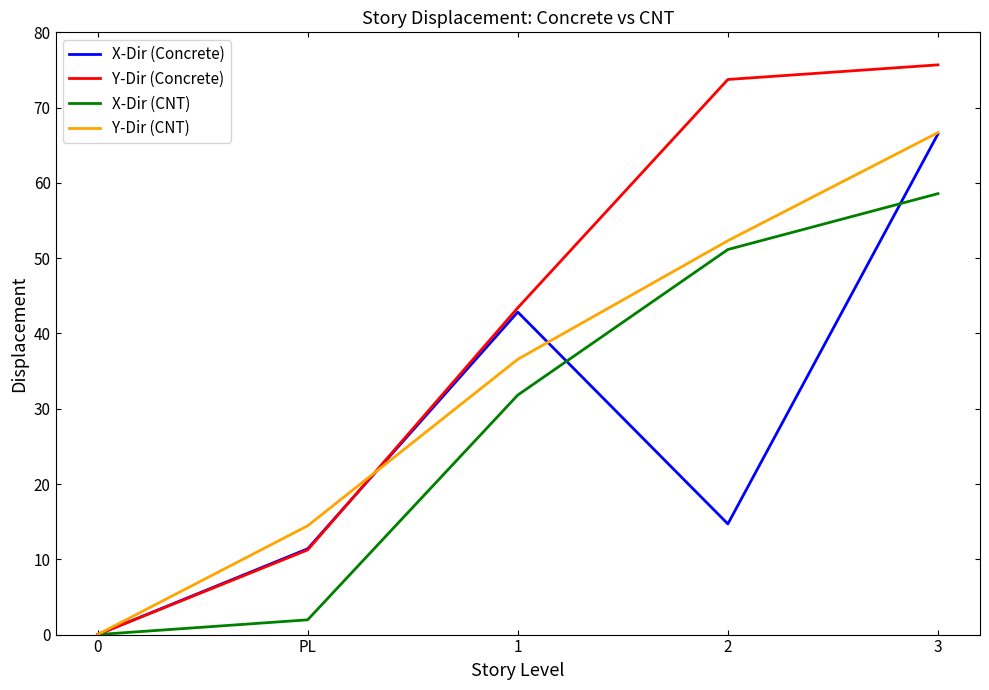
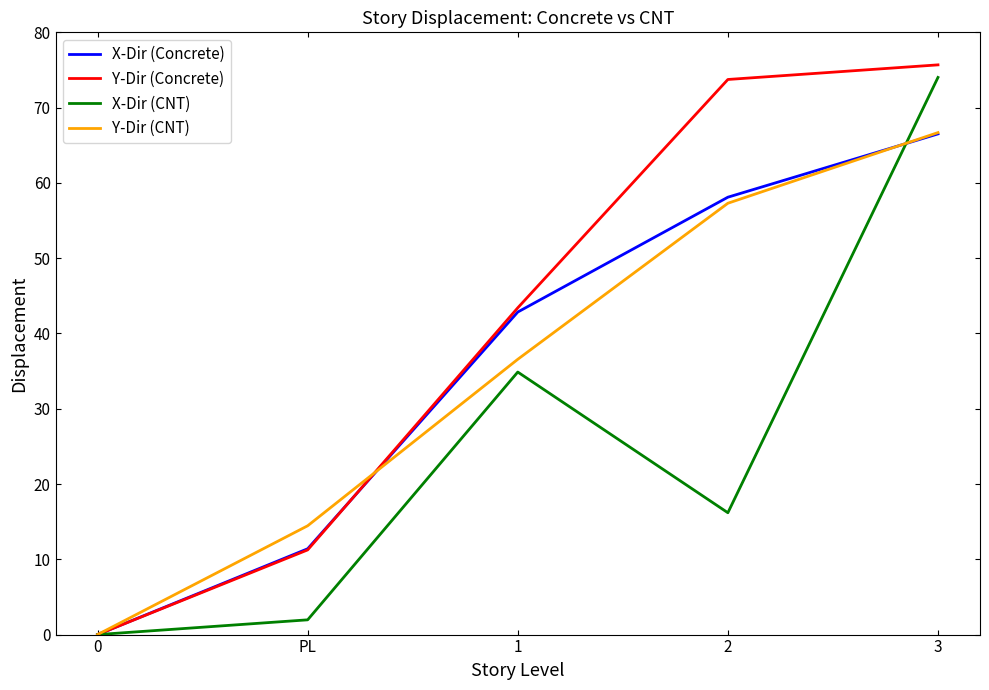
  {
    "X-Dir (Concrete)": {
      "1": 43,
-     "2": 15
+     "2": 58
    },
    "Y-Dir (Concrete)": {
      "1": 43,
      "2": 74,
      "3": 76
    },
    "X-Dir (CNT)": {
      "PL": 2,
-     "1": 32,
-     "2": 51,
-     "3": 59
+     "1": 35,
+     "2": 16,
+     "3": 74
    },
    "Y-Dir (CNT)": {
      "PL": 14,
      "1": 37,
-     "2": 52
+     "2": 57
    }
  }
